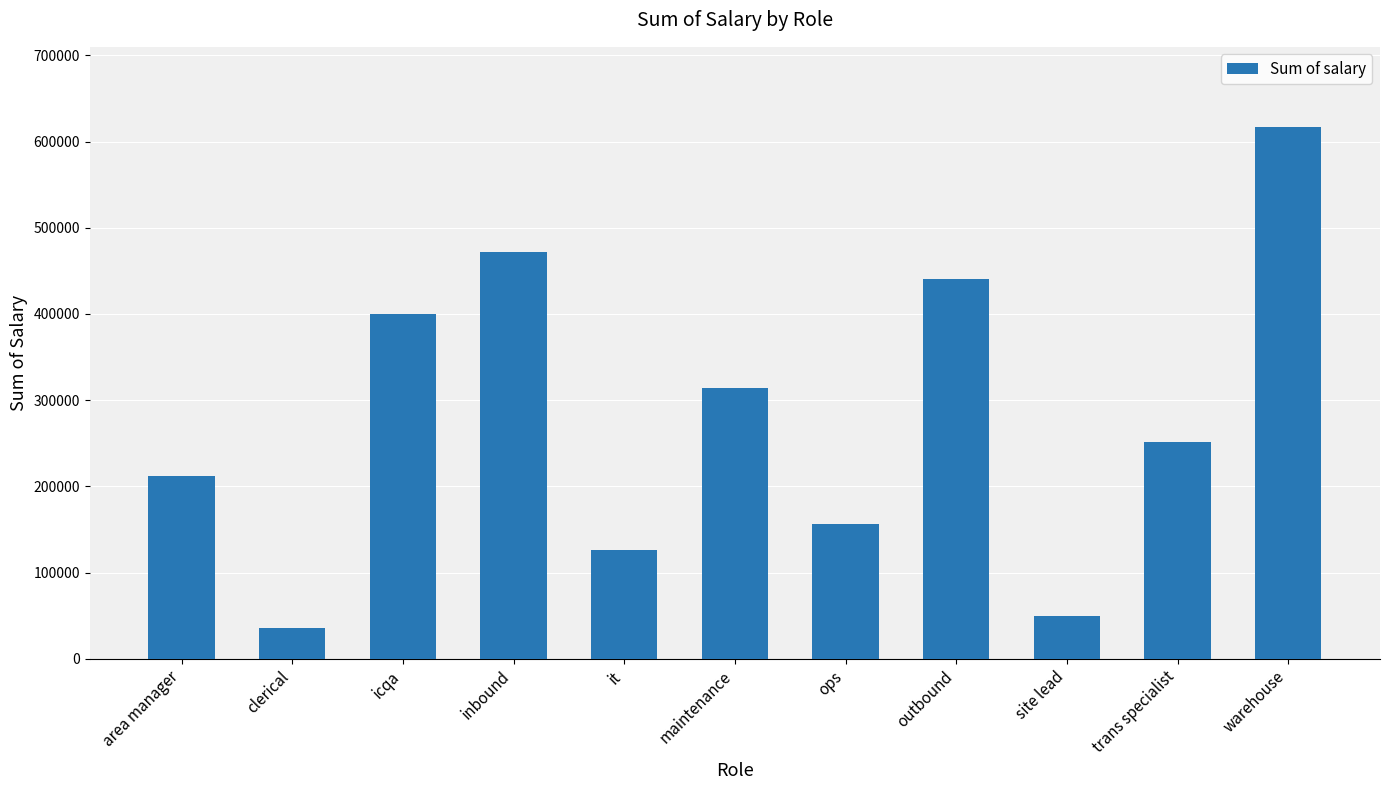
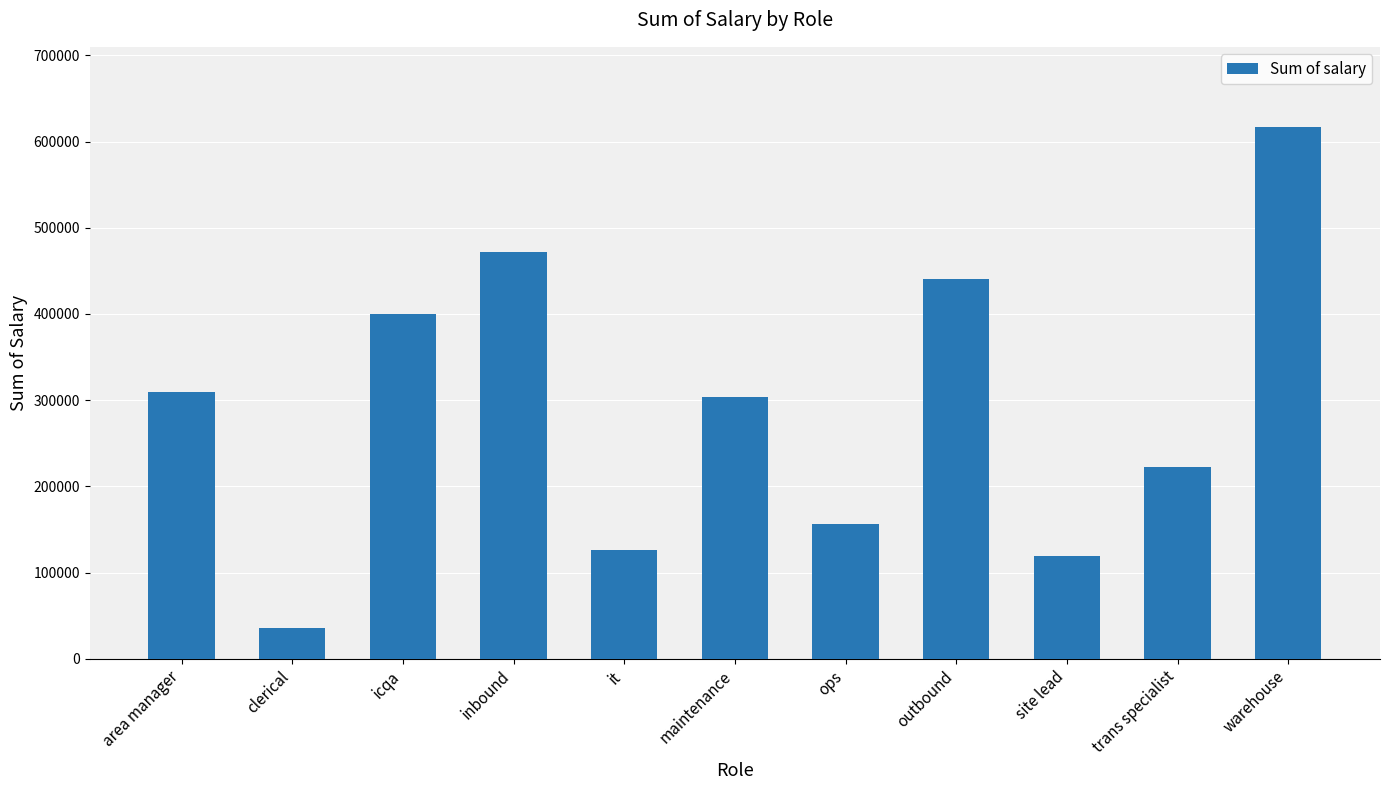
  {
-   "area manager": 210000,
+   "area manager": 310000,
    "clerical": 40000,
    "icqa": 400000,
    "inbound": 470000,
    "it": 130000,
-   "maintenance": 310000,
+   "maintenance": 300000,
    "ops": 160000,
    "outbound": 440000,
-   "site lead": 50000,
-   "trans specialist": 250000,
+   "site lead": 120000,
+   "trans specialist": 220000,
    "warehouse": 620000
  }
